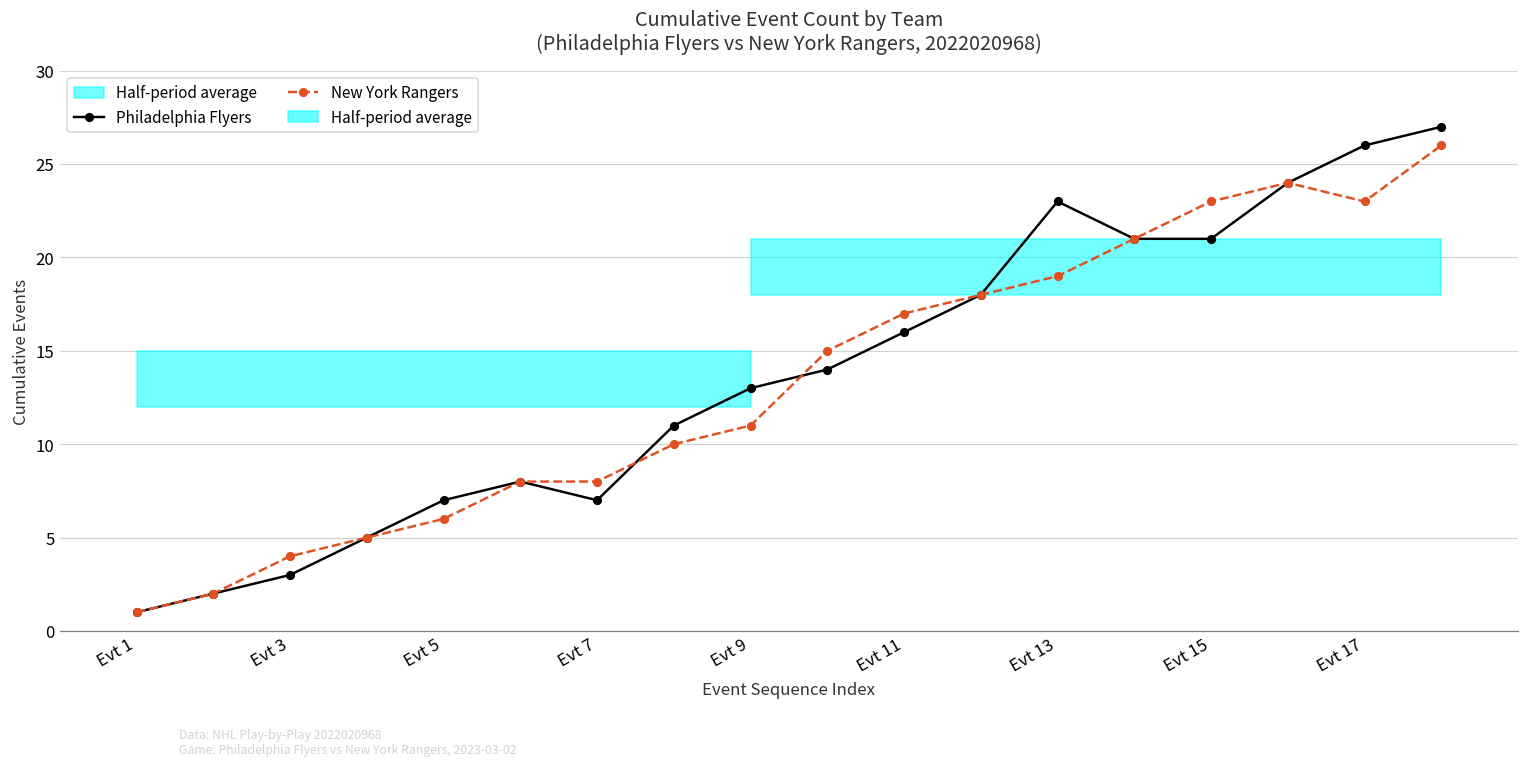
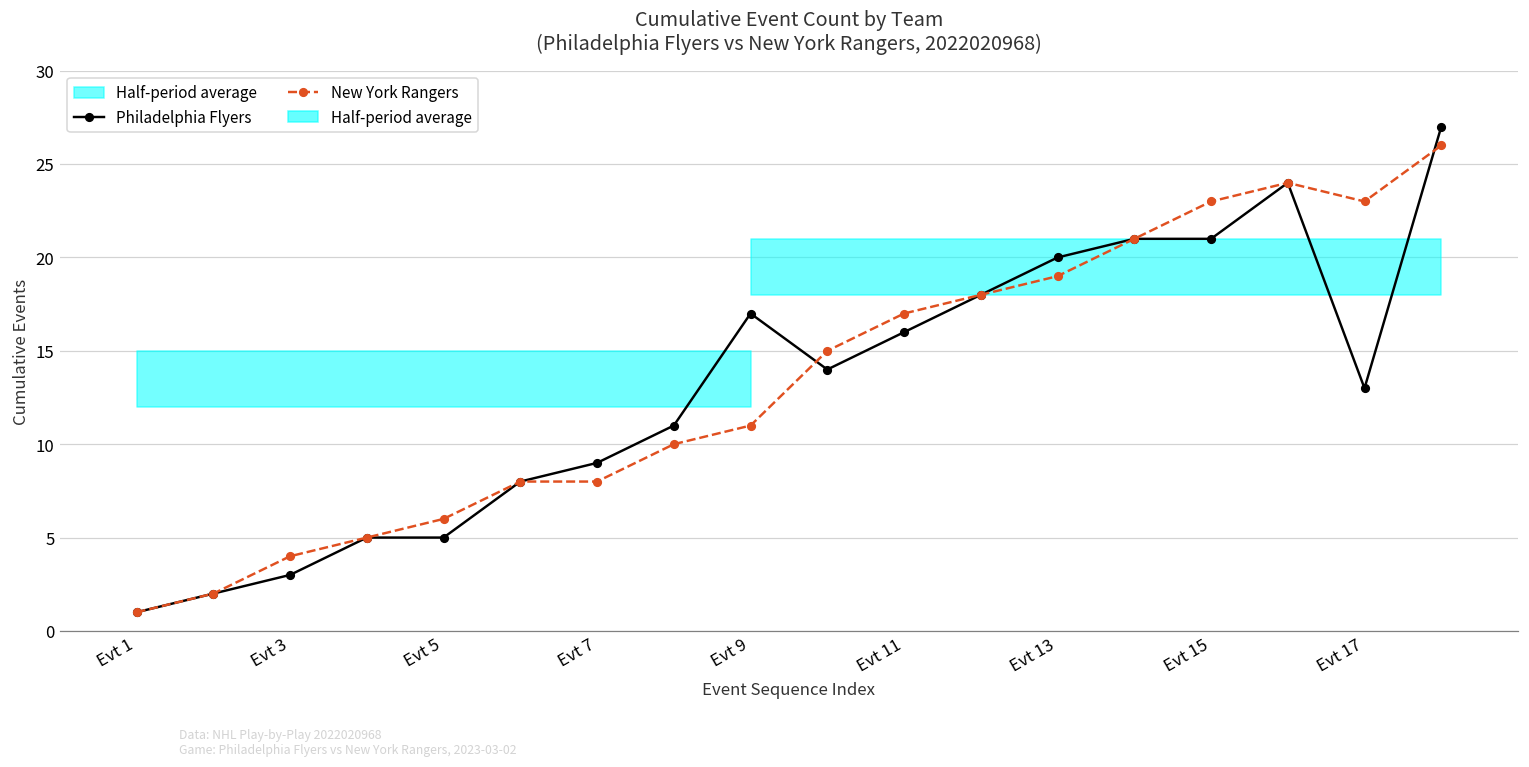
  {
    "Philadelphia Flyers": {
      "Evt 3": 3,
-     "Evt 5": 7,
-     "Evt 7": 7,
-     "Evt 9": 13,
+     "Evt 5": 5,
+     "Evt 7": 9,
+     "Evt 9": 17,
      "Evt 11": 16,
-     "Evt 13": 23,
+     "Evt 13": 20,
      "Evt 15": 21,
-     "Evt 17": 26
+     "Evt 17": 13
    },
    "New York Rangers": {
      "Evt 3": 4,
      "Evt 5": 6,
      "Evt 7": 8,
      "Evt 9": 11,
      "Evt 11": 17,
      "Evt 13": 19,
      "Evt 15": 23,
      "Evt 17": 23
    }
  }
